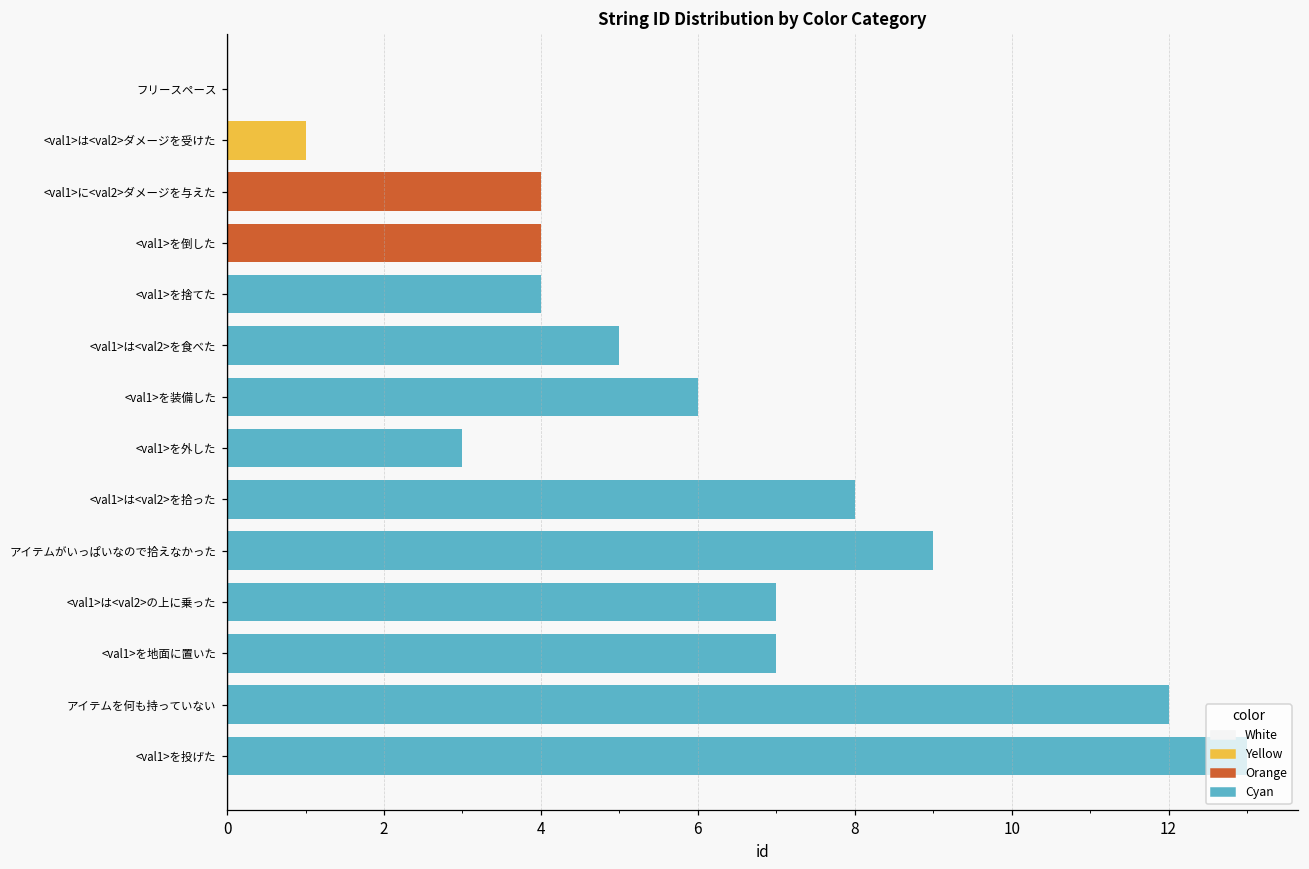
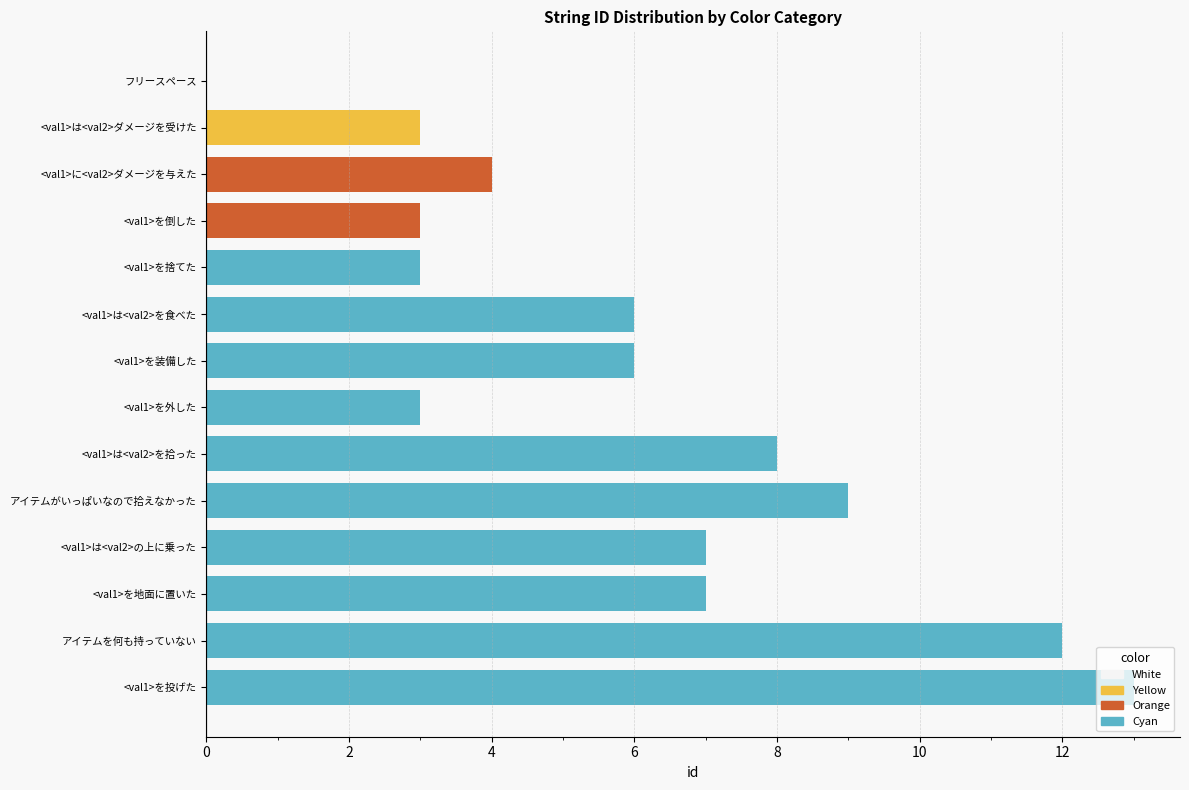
  {
    "フリースペース": 0,
-   "<val1>は<val2>ダメージを受けた": 1,
+   "<val1>は<val2>ダメージを受けた": 3,
    "<val1>に<val2>ダメージを与えた": 4,
-   "<val1>を倒した": 4,
-   "<val1>を捨てた": 4,
-   "<val1>は<val2>を食べた": 5,
+   "<val1>を倒した": 3,
+   "<val1>を捨てた": 3,
+   "<val1>は<val2>を食べた": 6,
    "<val1>を装備した": 6,
    "<val1>を外した": 3,
    "<val1>は<val2>を拾った": 8,
    "アイテムがいっぱいなので拾えなかった": 9,
    "<val1>は<val2>の上に乗った": 7,
    "<val1>を地面に置いた": 7,
    "アイテムを何も持っていない": 12
  }
